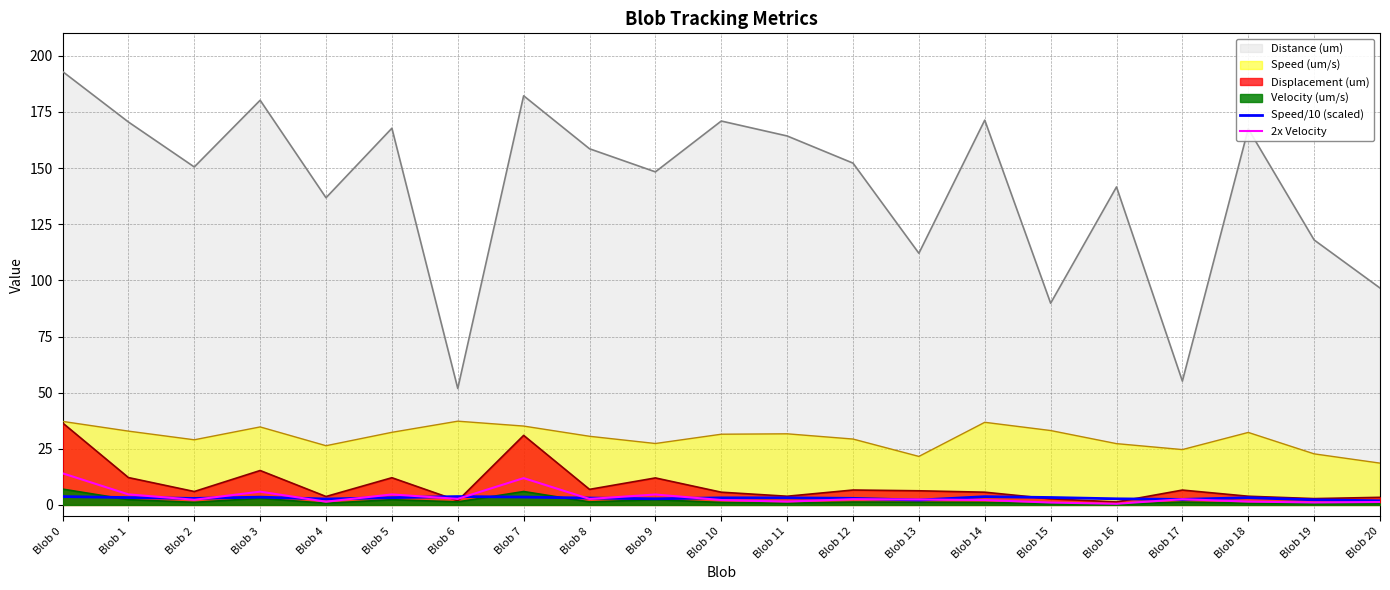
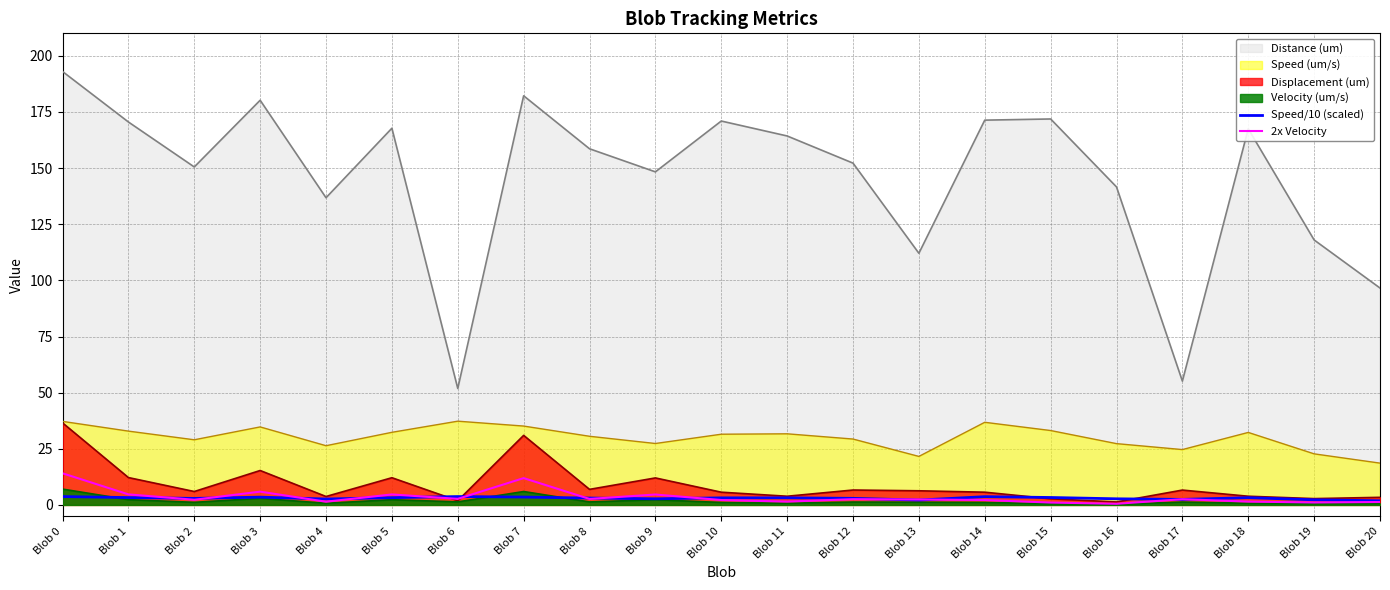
  {
    "Distance (um)": {
      "Blob 0": 193,
      "Blob 1": 171,
      "Blob 2": 150,
      "Blob 3": 180,
      "Blob 4": 137,
      "Blob 5": 168,
      "Blob 6": 52,
      "Blob 7": 182,
      "Blob 8": 159,
      "Blob 9": 148,
      "Blob 10": 171,
      "Blob 11": 164,
      "Blob 12": 152,
      "Blob 13": 112,
      "Blob 14": 171,
-     "Blob 15": 90,
+     "Blob 15": 172,
      "Blob 16": 142,
      "Blob 17": 55,
      "Blob 19": 118,
      "Blob 20": 97
    },
    "Speed (um/s)": {
      "Blob 1": 33,
      "Blob 2": 29,
      "Blob 3": 35,
      "Blob 4": 26,
      "Blob 5": 32,
      "Blob 6": 37,
      "Blob 7": 35,
      "Blob 8": 31,
      "Blob 9": 27,
      "Blob 10": 31,
      "Blob 11": 32,
      "Blob 12": 29,
      "Blob 13": 22,
      "Blob 14": 37,
      "Blob 15": 33,
      "Blob 16": 27,
      "Blob 17": 25,
      "Blob 18": 32,
      "Blob 19": 23,
      "Blob 20": 19
    },
    "Displacement (um)": {
      "Blob 1": 12,
      "Blob 2": 6,
      "Blob 3": 15,
      "Blob 5": 12,
      "Blob 7": 31,
      "Blob 8": 7,
      "Blob 9": 12,
      "Blob 10": 6,
      "Blob 12": 7,
      "Blob 13": 6,
      "Blob 14": 6,
      "Blob 17": 7,
      "Blob 20": 3
    },
    "Velocity (um/s)": {
      "Blob 0": 7,
      "Blob 7": 6,
      "Blob 8": 1,
      "Blob 12": 1,
      "Blob 17": 1
    },
    "Speed/10 (scaled)": {
      "Blob 0": 4,
      "Blob 7": 4,
      "Blob 14": 4,
      "Blob 16": 3
    },
    "2x Velocity": {
      "Blob 0": 14,
      "Blob 1": 5,
      "Blob 3": 6,
      "Blob 5": 5,
      "Blob 7": 12,
      "Blob 9": 5
    }
  }
